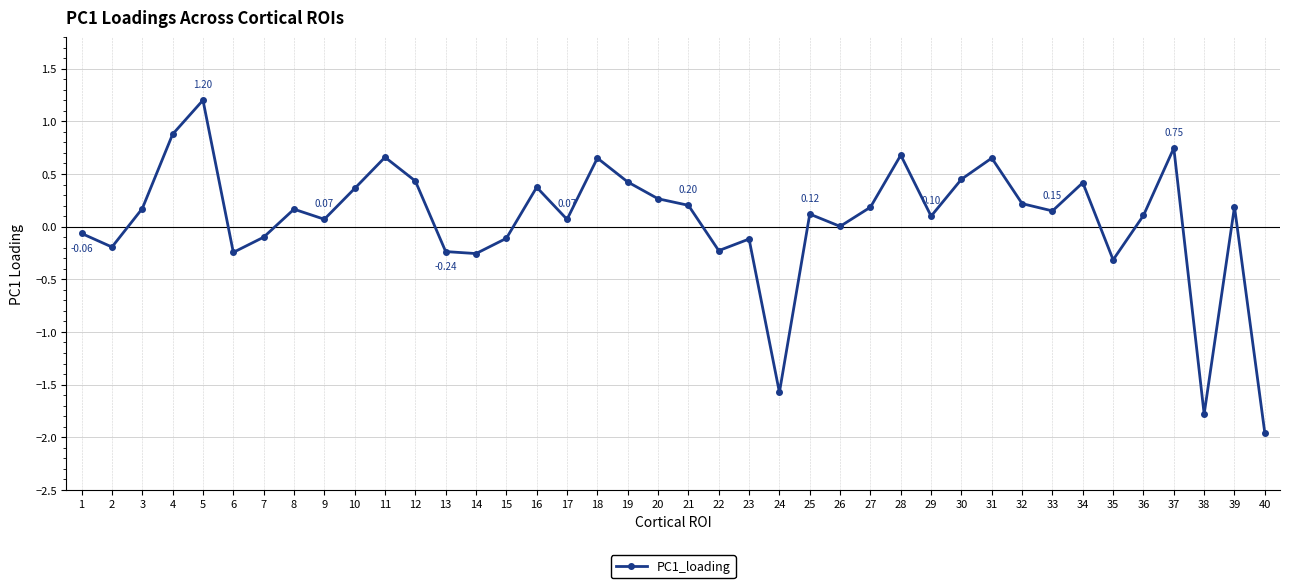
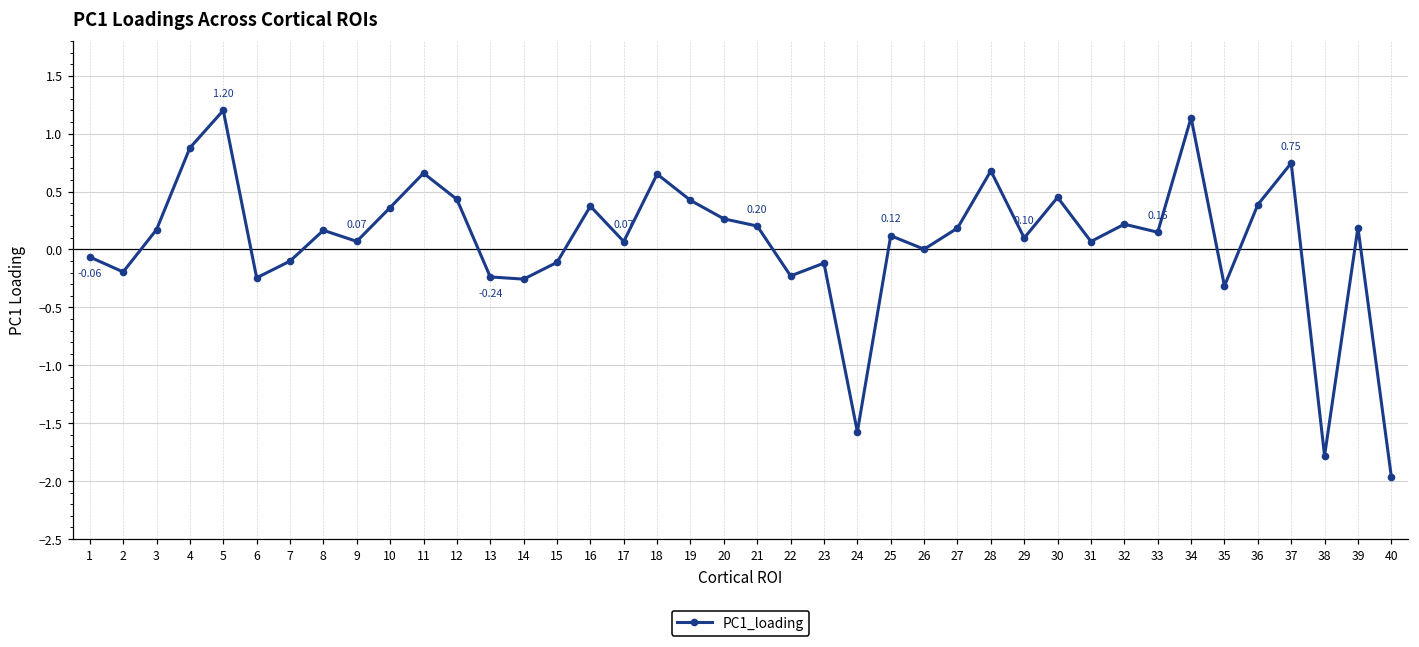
  {
    "2": -0.19,
    "3": 0.17,
    "4": 0.88,
    "6": -0.24,
    "7": -0.10,
    "8": 0.17,
    "10": 0.36,
    "11": 0.66,
    "12": 0.43,
    "14": -0.26,
    "15": -0.11,
    "16": 0.37,
    "18": 0.65,
    "19": 0.42,
    "20": 0.26,
    "22": -0.23,
    "23": -0.12,
    "24": -1.57,
    "26": 0.00,
    "27": 0.18,
    "28": 0.68,
    "30": 0.45,
-   "31": 0.65,
+   "31": 0.07,
    "32": 0.22,
-   "34": 0.42,
+   "34": 1.14,
    "35": -0.32,
-   "36": 0.11,
+   "36": 0.39,
    "38": -1.78,
    "39": 0.19,
    "40": -1.96
  }
